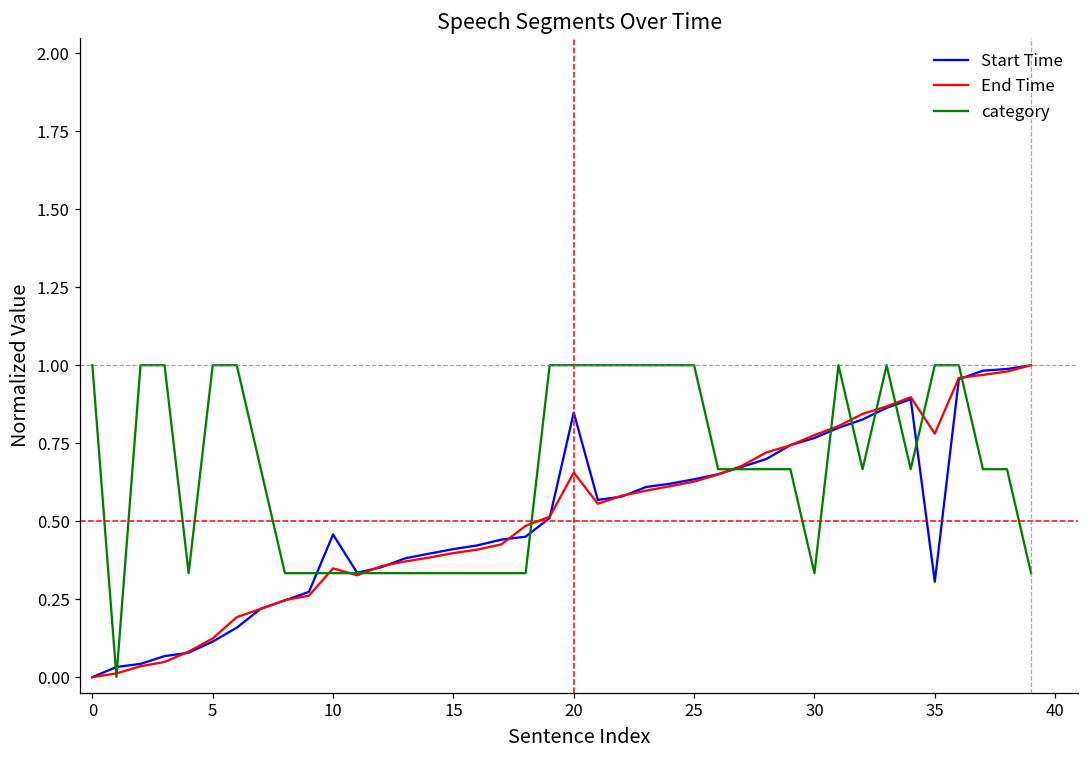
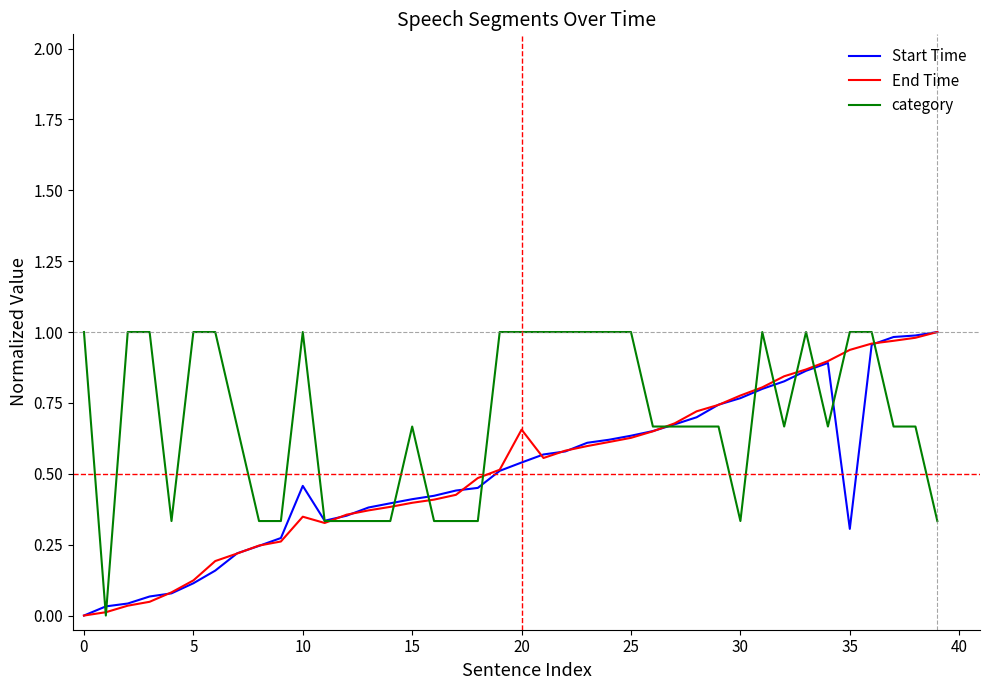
  {
    "Start Time": {
      "5": 0.11,
      "10": 0.46,
      "15": 0.41,
-     "20": 0.85,
+     "20": 0.54,
      "30": 0.77,
      "35": 0.31
    },
    "End Time": {
      "5": 0.12,
      "10": 0.35,
      "15": 0.40,
      "20": 0.66,
      "30": 0.78,
-     "35": 0.78
+     "35": 0.94
    },
    "category": {
      "0": 1.00,
      "5": 1.00,
-     "10": 0.33,
-     "15": 0.33,
+     "10": 1.00,
+     "15": 0.67,
      "20": 1.00,
      "25": 1.00,
      "30": 0.33,
      "35": 1.00
    }
  }
